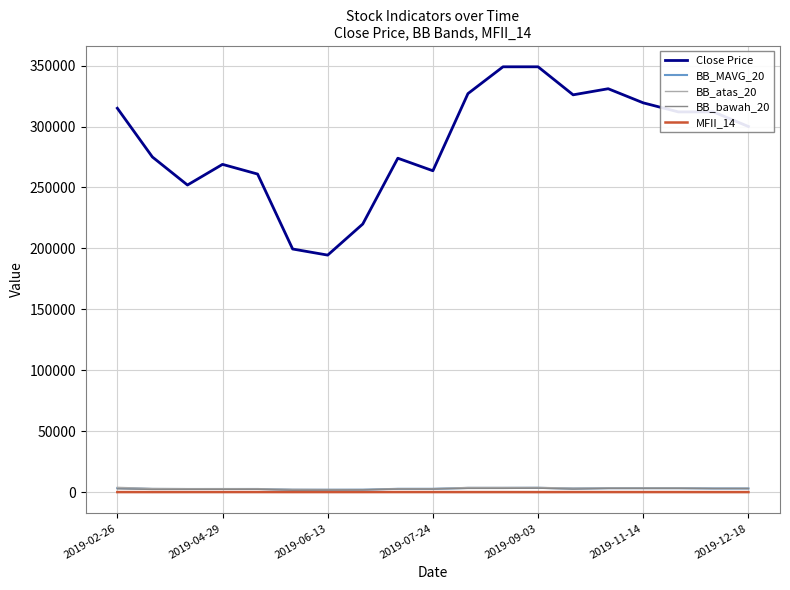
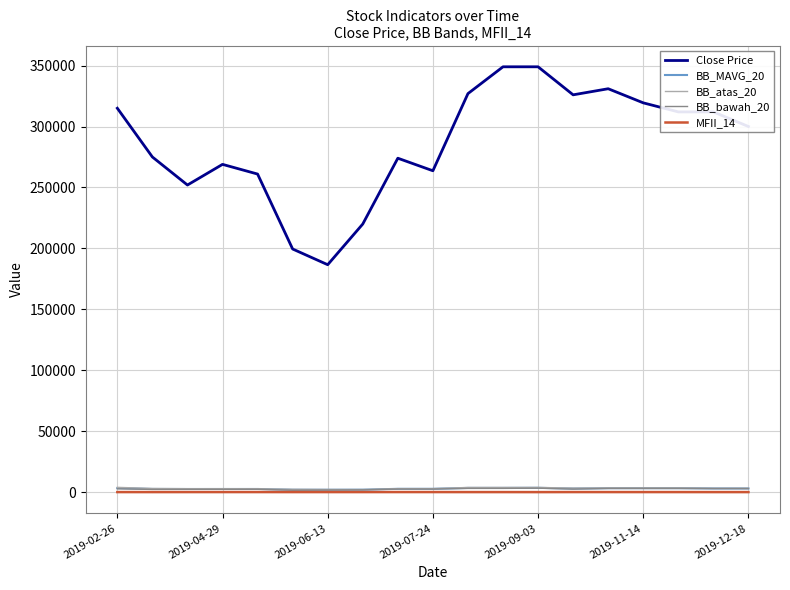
  {
    "Close Price": {
      "2019-02-26": 315000,
      "2019-04-29": 269000,
-     "2019-06-13": 195000,
+     "2019-06-13": 187000,
      "2019-07-24": 264000,
      "2019-09-03": 349000,
      "2019-11-14": 319000
    },
    "MFII_14": {
      "2019-02-26": 0,
      "2019-04-29": 0,
      "2019-07-24": 0,
      "2019-09-03": 0,
      "2019-11-14": 0,
      "2019-12-18": 0
    }
  }
